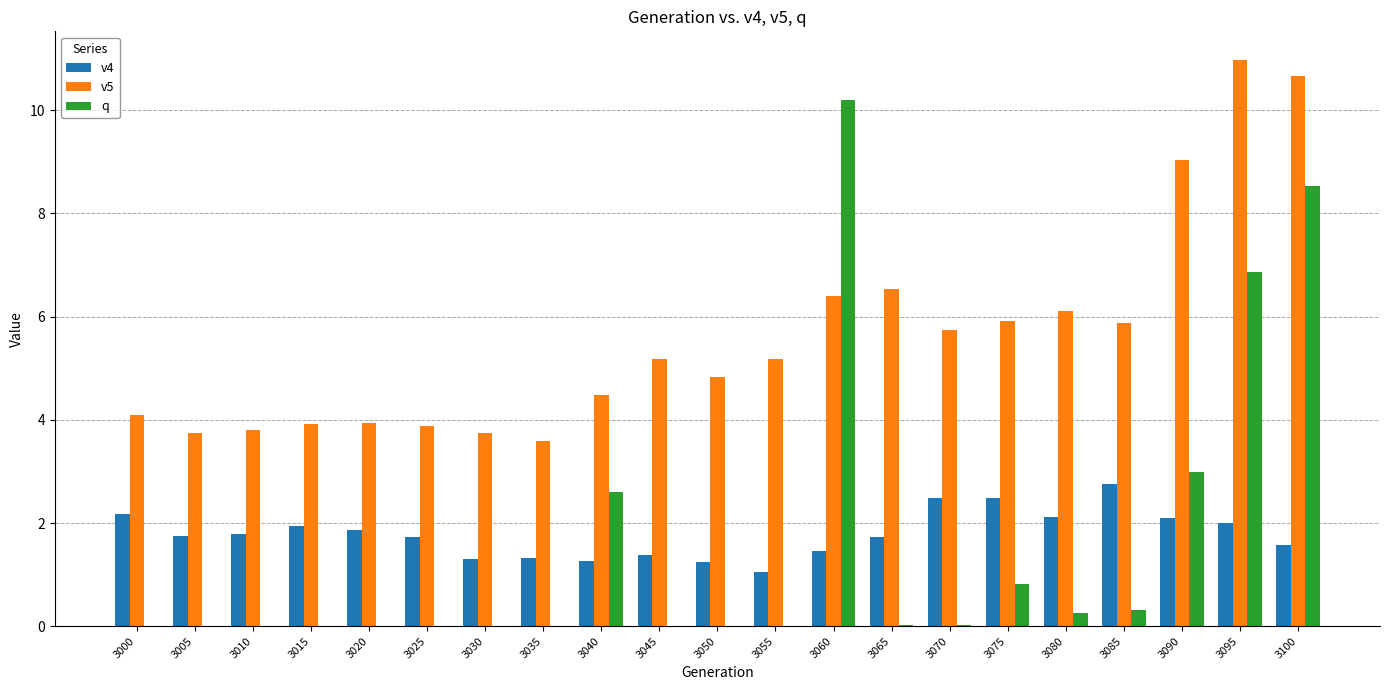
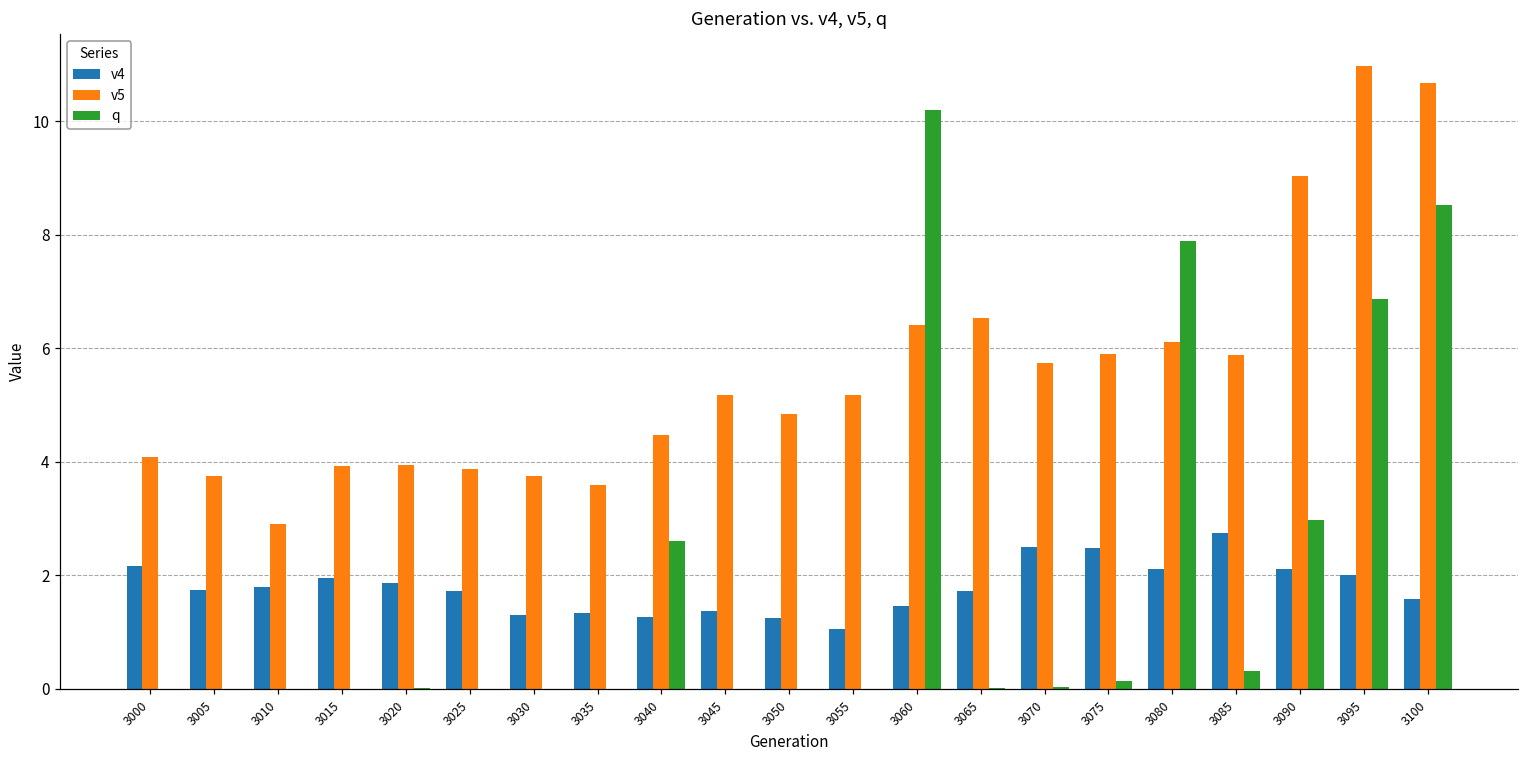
  {
    "v4": {
      "3000": 2.2,
      "3005": 1.7,
      "3010": 1.8,
      "3015": 1.9,
      "3020": 1.9,
      "3025": 1.7,
      "3030": 1.3,
      "3035": 1.3,
      "3040": 1.3,
      "3045": 1.4,
      "3050": 1.2,
      "3055": 1.0,
      "3060": 1.5,
      "3065": 1.7,
      "3070": 2.5,
      "3075": 2.5,
      "3080": 2.1,
      "3085": 2.7,
      "3090": 2.1,
      "3095": 2.0,
      "3100": 1.6
    },
    "v5": {
      "3000": 4.1,
      "3005": 3.8,
-     "3010": 3.8,
+     "3010": 2.9,
      "3015": 3.9,
      "3020": 3.9,
      "3025": 3.9,
      "3030": 3.8,
      "3035": 3.6,
      "3040": 4.5,
      "3045": 5.2,
      "3050": 4.8,
      "3055": 5.2,
      "3060": 6.4,
      "3065": 6.5,
      "3070": 5.7,
      "3075": 5.9,
      "3080": 6.1,
      "3085": 5.9,
      "3090": 9.0,
      "3095": 11.0,
      "3100": 10.7
    },
    "q": {
      "3000": 0.0,
      "3005": 0.0,
      "3010": 0.0,
      "3015": 0.0,
      "3025": 0.0,
      "3030": 0.0,
      "3035": 0.0,
      "3040": 2.6,
      "3050": 0.0,
      "3055": 0.0,
      "3060": 10.2,
-     "3075": 0.8,
-     "3080": 0.3,
+     "3075": 0.1,
+     "3080": 7.9,
      "3085": 0.3,
      "3090": 3.0,
      "3095": 6.9,
      "3100": 8.5
    }
  }
